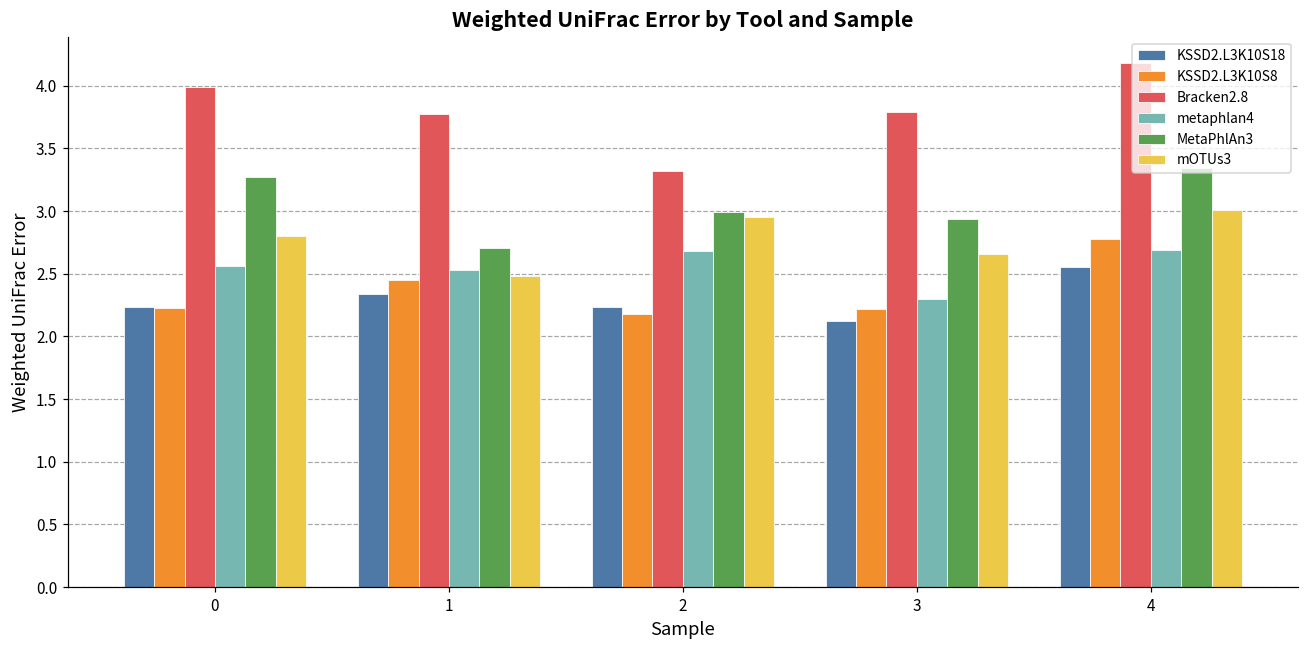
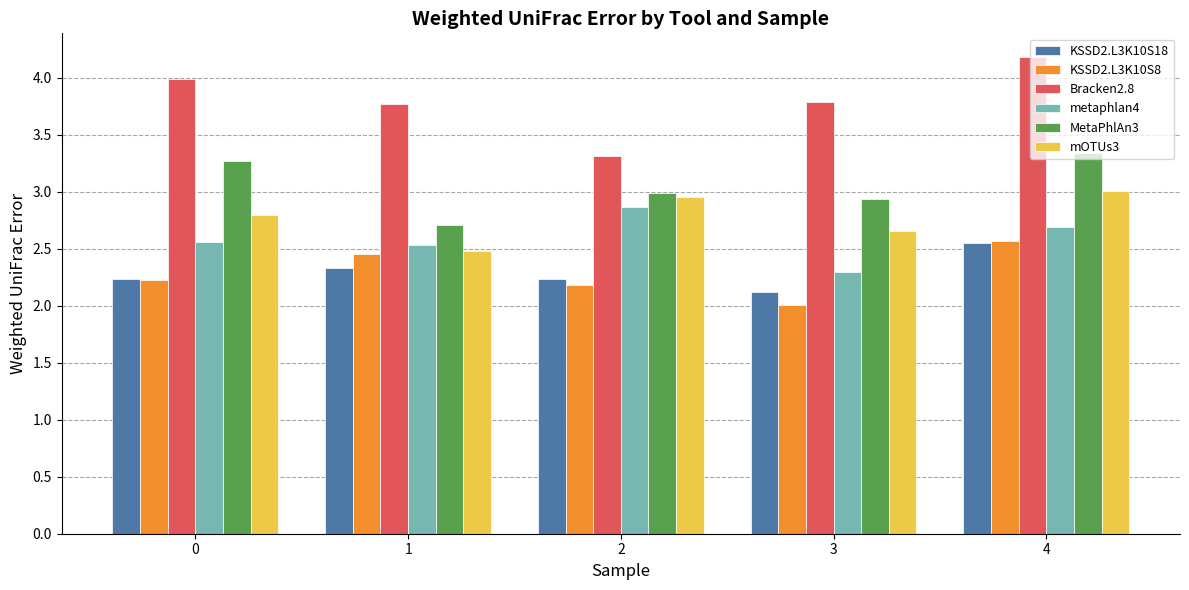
  {
    "KSSD2.L3K10S18": {
      "0": 2.23,
      "1": 2.33,
      "2": 2.24,
      "3": 2.12,
      "4": 2.55
    },
    "KSSD2.L3K10S8": {
      "0": 2.22,
      "1": 2.45,
      "2": 2.18,
-     "3": 2.22,
-     "4": 2.77
+     "3": 2.01,
+     "4": 2.57
    },
    "Bracken2.8": {
      "0": 3.99,
      "1": 3.77,
      "2": 3.32,
      "3": 3.79
    },
    "metaphlan4": {
      "0": 2.56,
      "1": 2.53,
-     "2": 2.68,
+     "2": 2.87,
      "3": 2.30,
      "4": 2.69
    },
    "MetaPhlAn3": {
      "0": 3.27,
      "1": 2.71,
      "2": 2.99,
      "3": 2.93
    },
    "mOTUs3": {
      "0": 2.80,
      "1": 2.48,
      "2": 2.95,
      "3": 2.66,
      "4": 3.01
    }
  }
